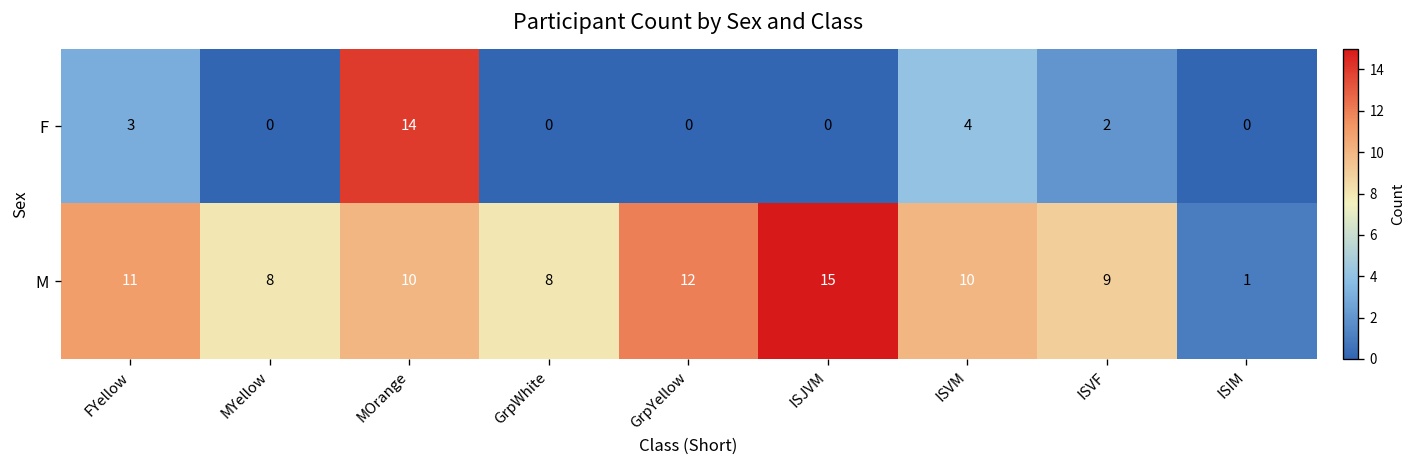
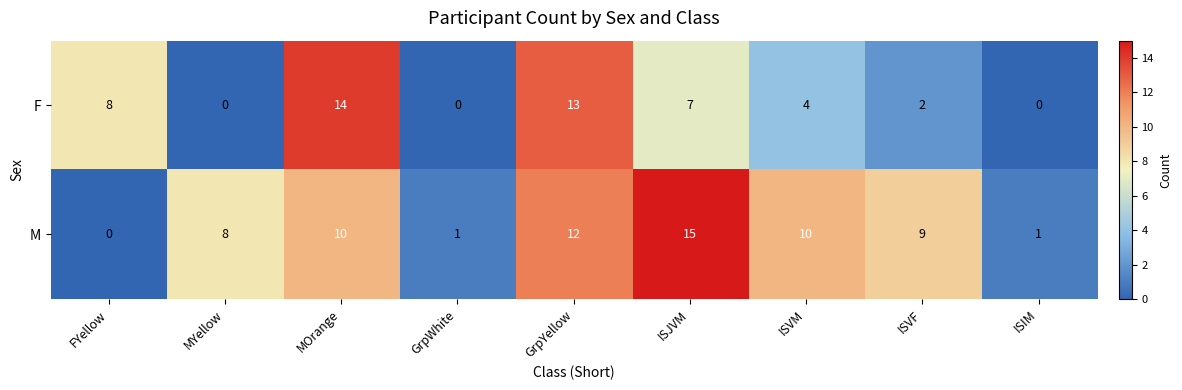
  {
    "F": {
-     "FYellow": 3,
+     "FYellow": 8,
      "MYellow": 0,
      "MOrange": 14,
      "GrpWhite": 0,
-     "GrpYellow": 0,
-     "ISJVM": 0,
+     "GrpYellow": 13,
+     "ISJVM": 7,
      "ISVM": 4,
      "ISVF": 2,
      "ISIM": 0
    },
    "M": {
-     "FYellow": 11,
+     "FYellow": 0,
      "MYellow": 8,
      "MOrange": 10,
-     "GrpWhite": 8,
+     "GrpWhite": 1,
      "GrpYellow": 12,
      "ISJVM": 15,
      "ISVM": 10,
      "ISVF": 9,
      "ISIM": 1
    }
  }
